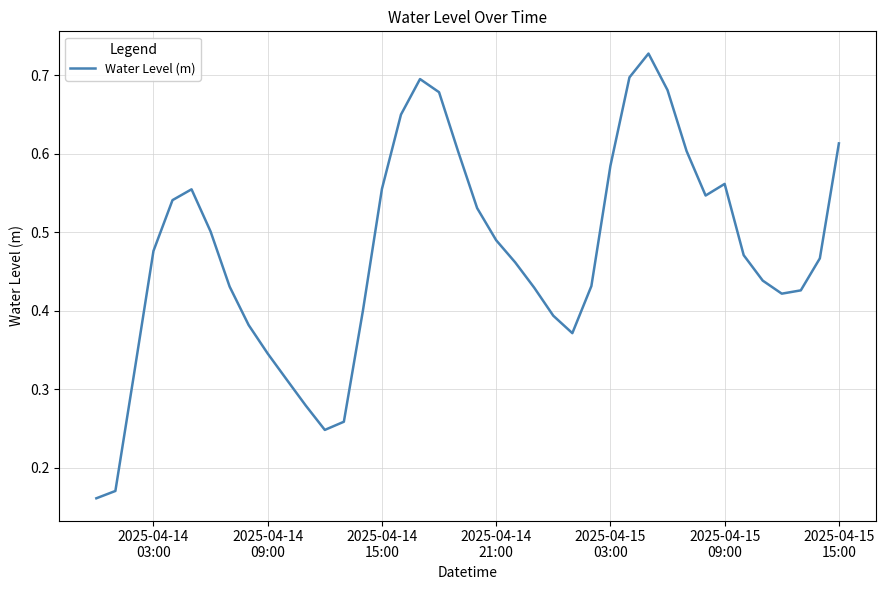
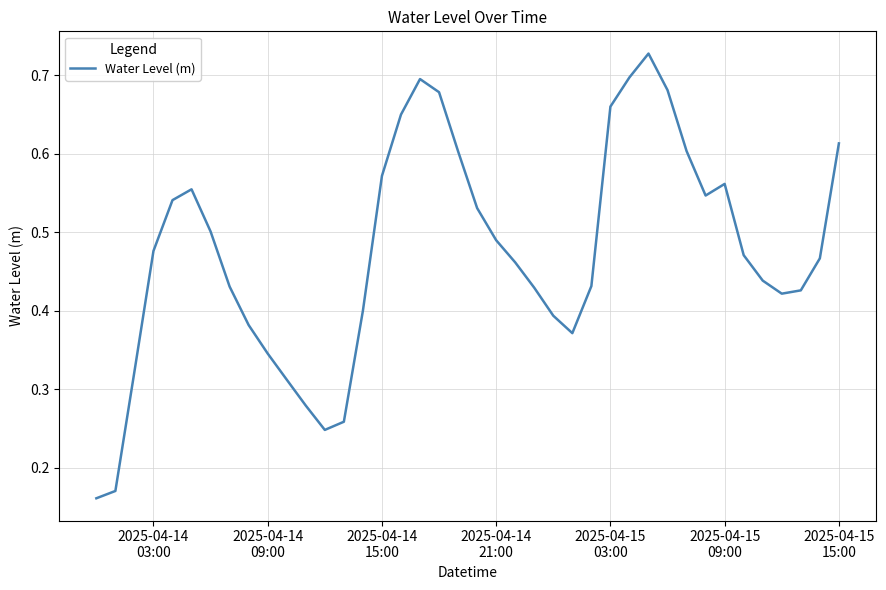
  {
    "2025-04-14 03:00": 0.48,
    "2025-04-14 09:00": 0.35,
-   "2025-04-14 15:00": 0.56,
+   "2025-04-14 15:00": 0.57,
    "2025-04-14 21:00": 0.49,
-   "2025-04-15 03:00": 0.58,
+   "2025-04-15 03:00": 0.66,
    "2025-04-15 09:00": 0.56,
    "2025-04-15 15:00": 0.61
  }
